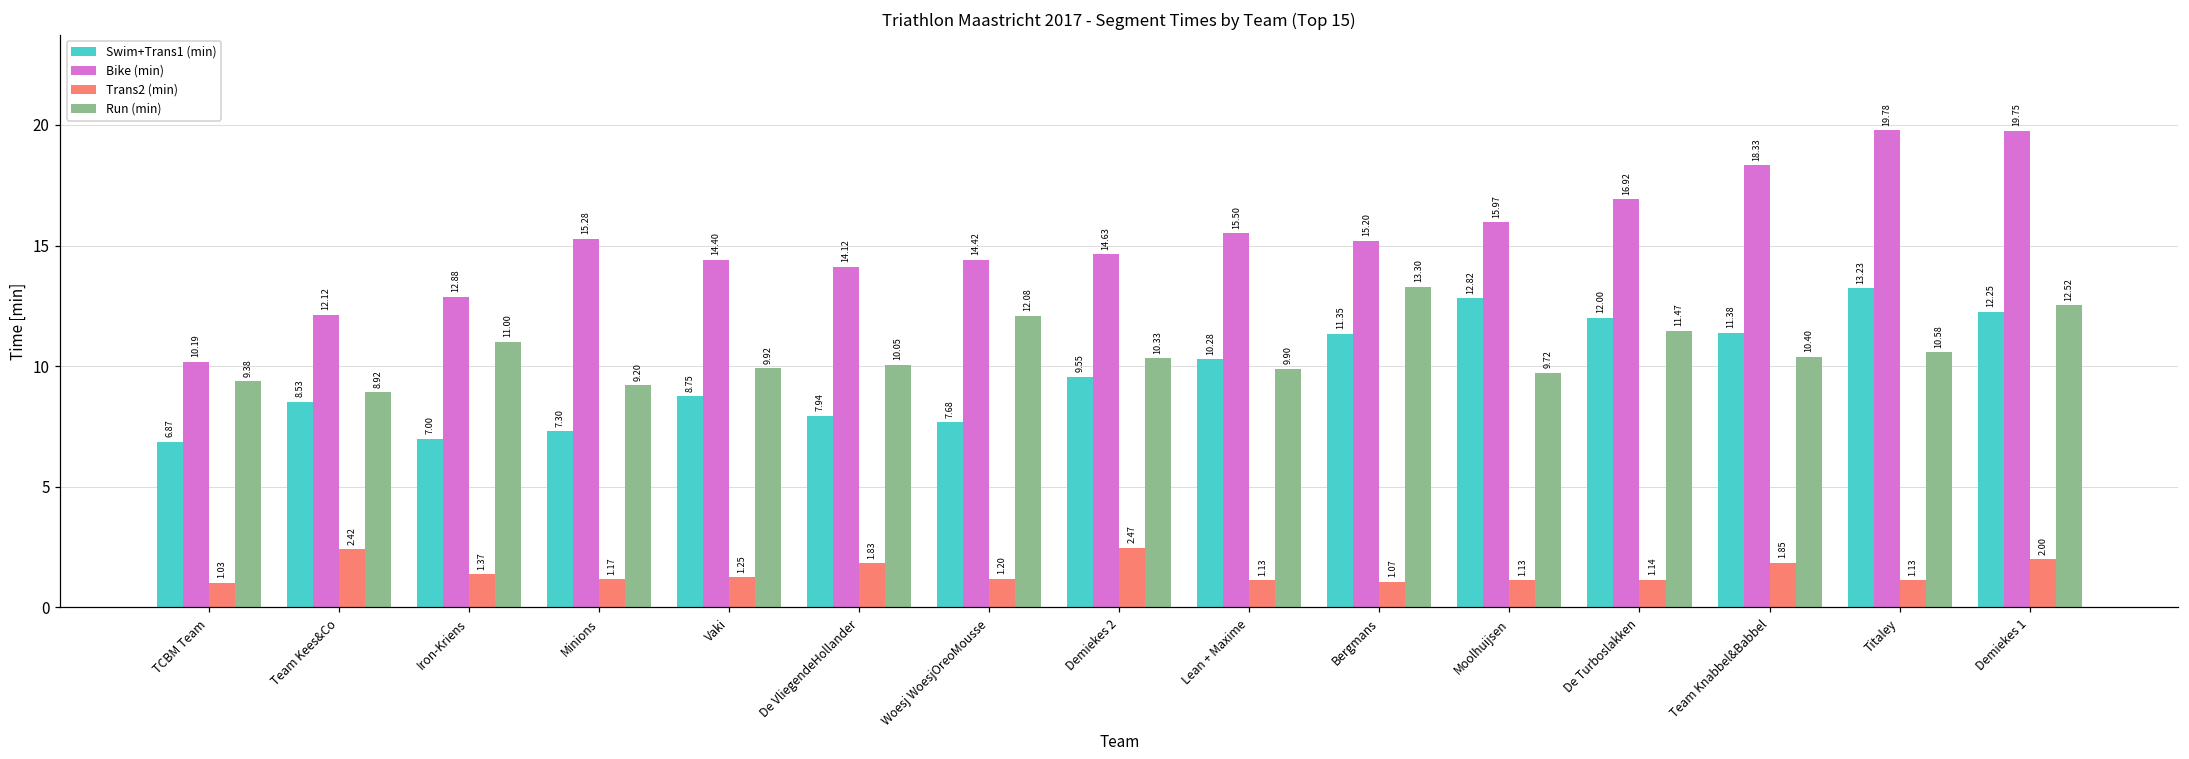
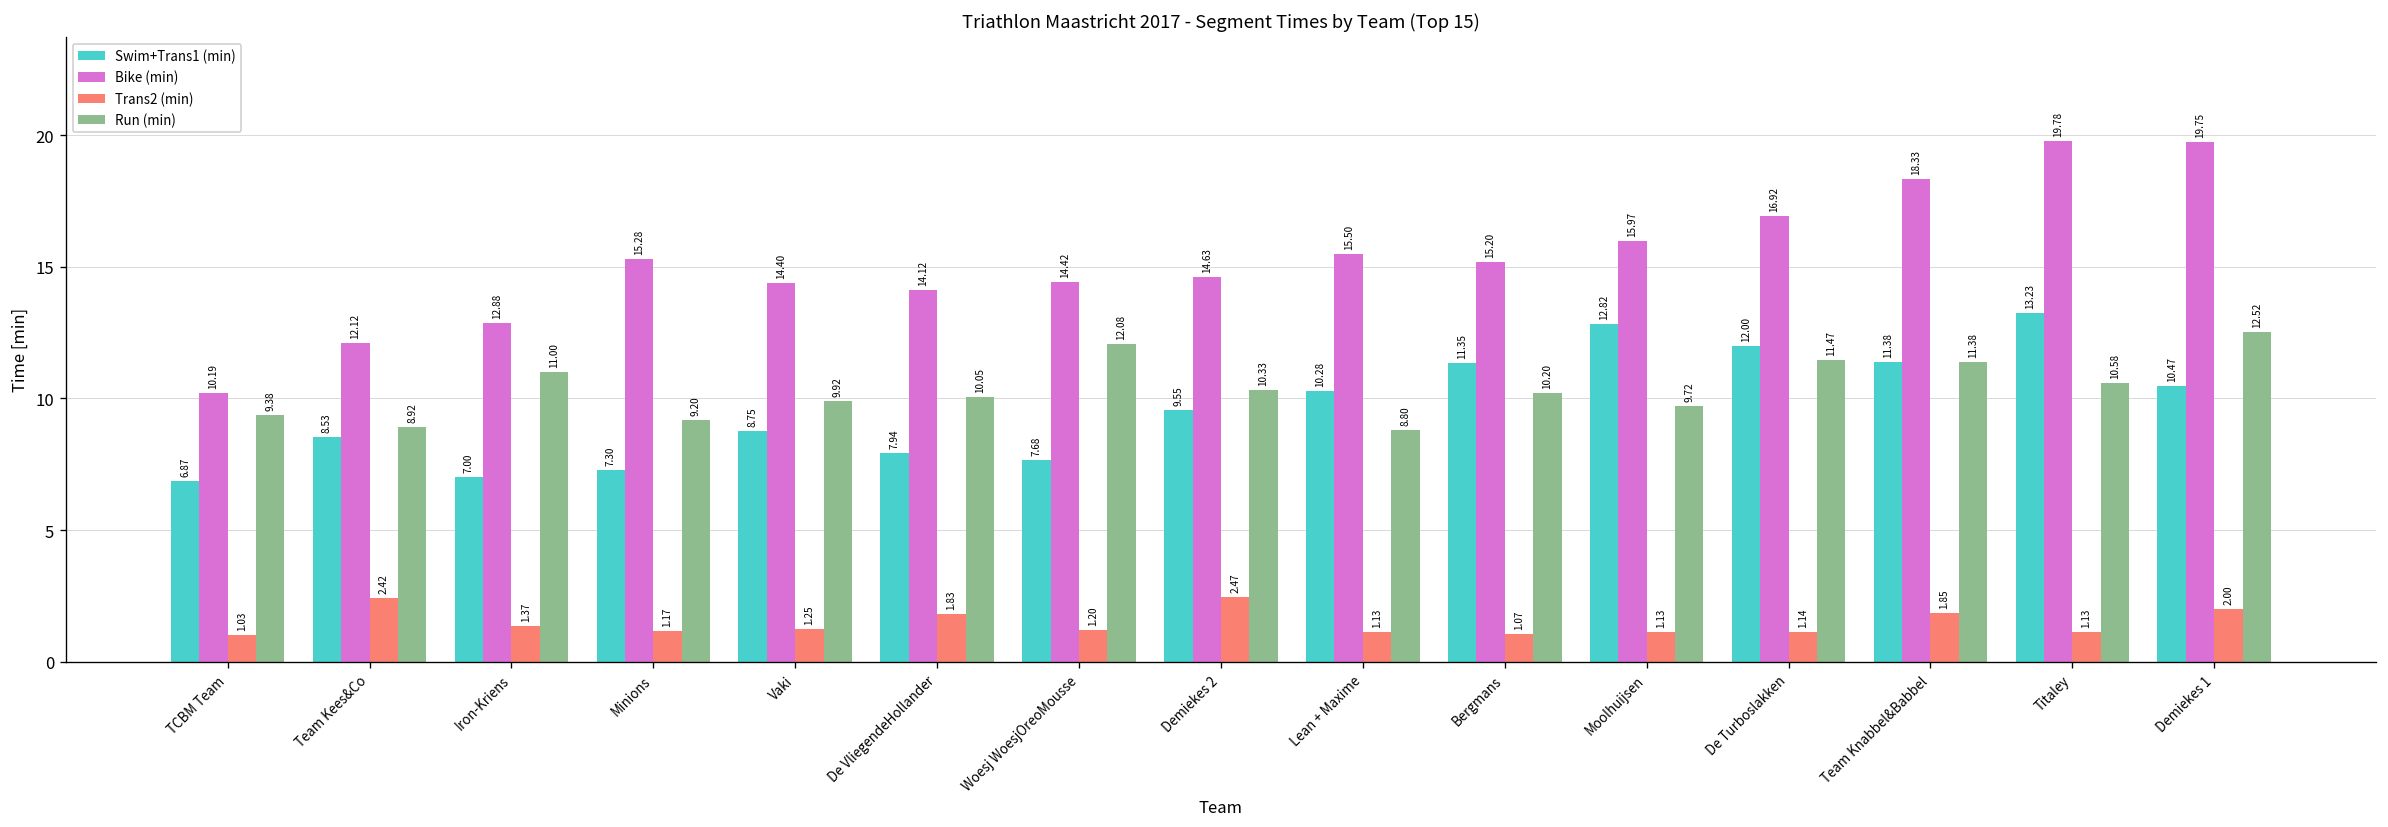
  {
    "Swim+Trans1 (min)": {
      "TCBM Team": 6.87,
      "Team Kees&Co": 8.53,
      "Iron-Kriens": 7.00,
      "Minions": 7.30,
      "Vaki": 8.75,
      "De VliegendeHollander": 7.94,
      "Woesj WoesjOreoMousse": 7.68,
      "Demiekes 2": 9.55,
      "Lean + Maxime": 10.28,
      "Bergmans": 11.35,
      "Moolhuijsen": 12.82,
      "De Turboslakken": 12.00,
      "Team Knabbel&Babbel": 11.38,
      "Titaley": 13.23,
-     "Demiekes 1": 12.25
+     "Demiekes 1": 10.47
    },
    "Bike (min)": {
      "TCBM Team": 10.19,
      "Team Kees&Co": 12.12,
      "Iron-Kriens": 12.88,
      "Minions": 15.28,
      "Vaki": 14.40,
      "De VliegendeHollander": 14.12,
      "Woesj WoesjOreoMousse": 14.42,
      "Demiekes 2": 14.63,
      "Lean + Maxime": 15.50,
      "Bergmans": 15.20,
      "Moolhuijsen": 15.97,
      "De Turboslakken": 16.92,
      "Team Knabbel&Babbel": 18.33,
      "Titaley": 19.78,
      "Demiekes 1": 19.75
    },
    "Trans2 (min)": {
      "TCBM Team": 1.03,
      "Team Kees&Co": 2.42,
      "Iron-Kriens": 1.37,
      "Minions": 1.17,
      "Vaki": 1.25,
      "De VliegendeHollander": 1.83,
      "Woesj WoesjOreoMousse": 1.20,
      "Demiekes 2": 2.47,
      "Lean + Maxime": 1.13,
      "Bergmans": 1.07,
      "Moolhuijsen": 1.13,
      "De Turboslakken": 1.14,
      "Team Knabbel&Babbel": 1.85,
      "Titaley": 1.13,
      "Demiekes 1": 2.00
    },
    "Run (min)": {
      "TCBM Team": 9.38,
      "Team Kees&Co": 8.92,
      "Iron-Kriens": 11.00,
      "Minions": 9.20,
      "Vaki": 9.92,
      "De VliegendeHollander": 10.05,
      "Woesj WoesjOreoMousse": 12.08,
      "Demiekes 2": 10.33,
-     "Lean + Maxime": 9.90,
-     "Bergmans": 13.30,
+     "Lean + Maxime": 8.80,
+     "Bergmans": 10.20,
      "Moolhuijsen": 9.72,
      "De Turboslakken": 11.47,
-     "Team Knabbel&Babbel": 10.40,
+     "Team Knabbel&Babbel": 11.38,
      "Titaley": 10.58,
      "Demiekes 1": 12.52
    }
  }
